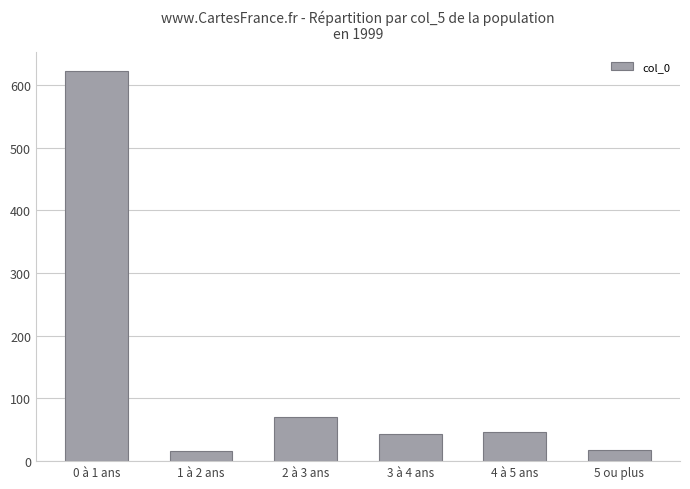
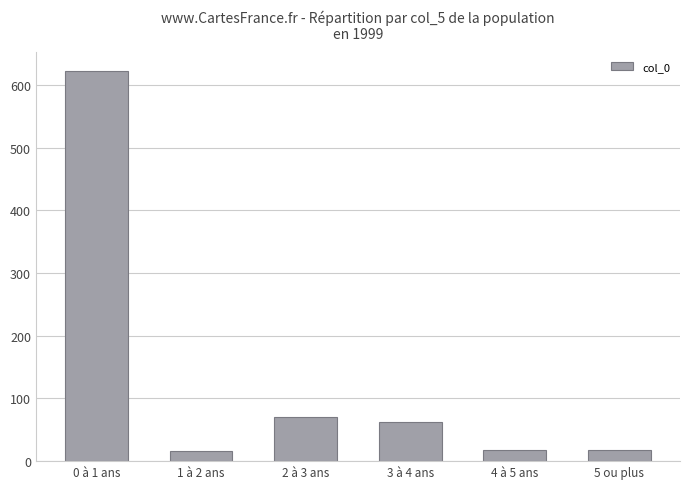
  {
    "0 à 1 ans": 620,
    "1 à 2 ans": 20,
    "2 à 3 ans": 70,
-   "3 à 4 ans": 40,
-   "4 à 5 ans": 50,
+   "3 à 4 ans": 60,
+   "4 à 5 ans": 20,
    "5 ou plus": 20
  }
